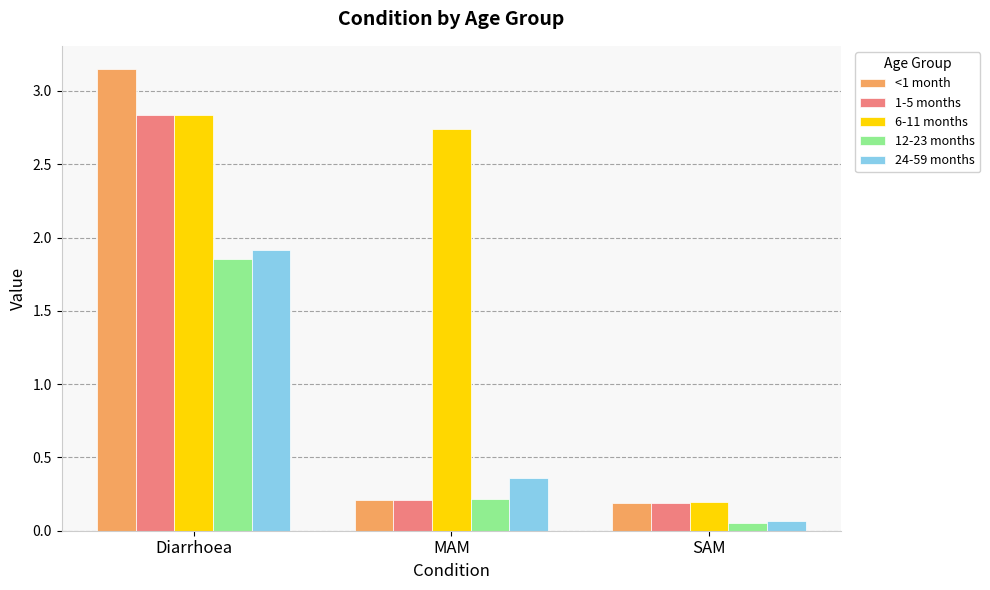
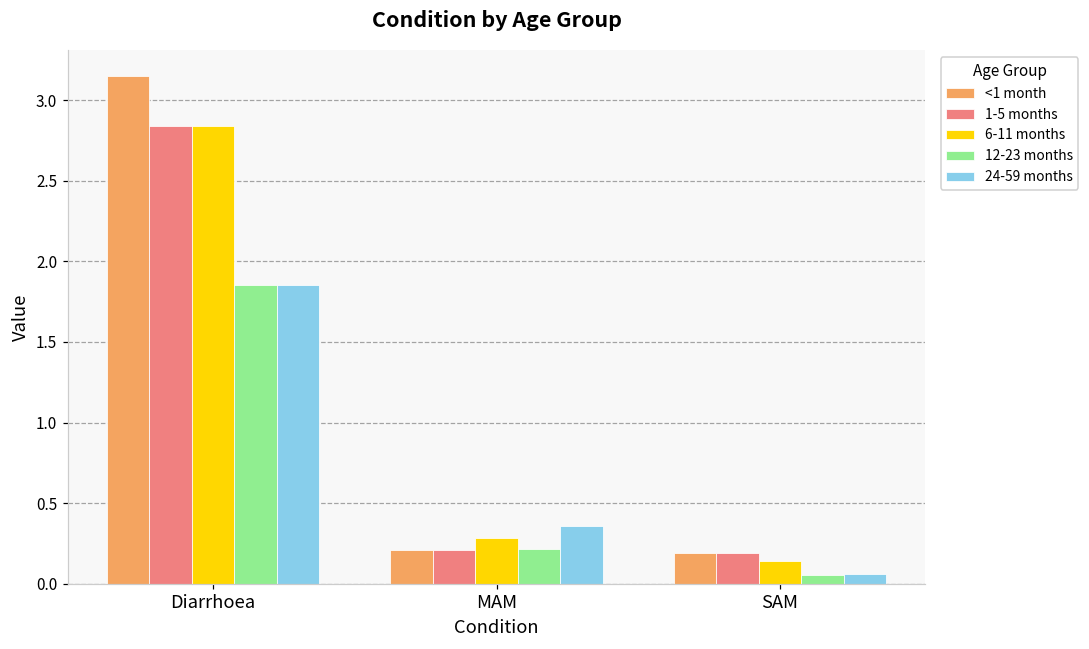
  {
    "6-11 months": {
      "Diarrhoea": 2.84,
-     "MAM": 2.74,
-     "SAM": 0.20
+     "MAM": 0.29,
+     "SAM": 0.14
    },
    "12-23 months": {
      "Diarrhoea": 1.86,
      "MAM": 0.22,
      "SAM": 0.05
    },
    "24-59 months": {
-     "Diarrhoea": 1.92,
+     "Diarrhoea": 1.86,
      "MAM": 0.36,
      "SAM": 0.06
    }
  }
